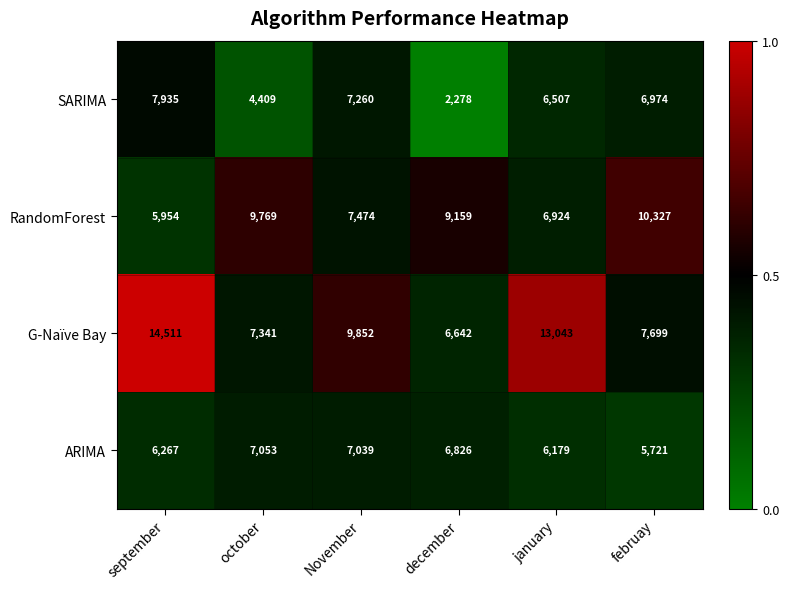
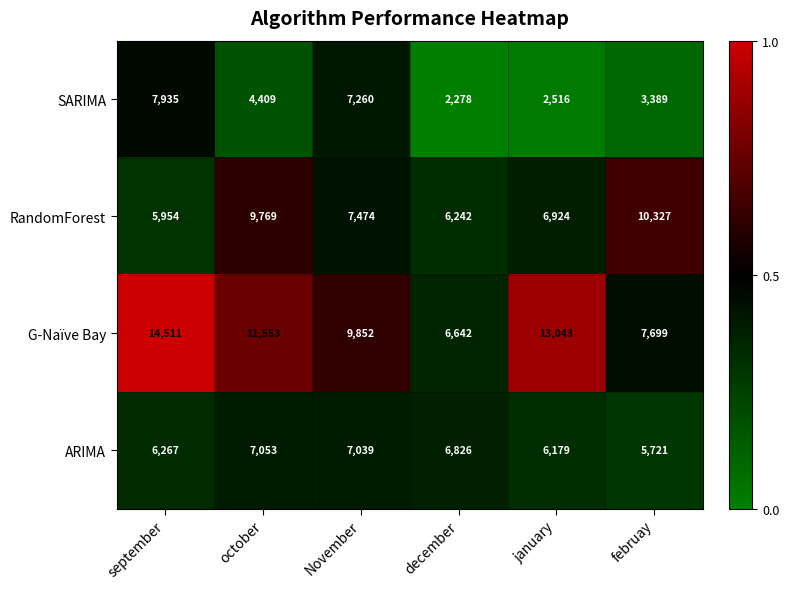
  {
    "SARIMA": {
      "september": "7,935",
      "october": "4,409",
      "November": "7,260",
      "december": "2,278",
-     "january": "6,507",
-     "februay": "6,974"
+     "january": "2,516",
+     "februay": "3,389"
    },
    "RandomForest": {
      "september": "5,954",
      "october": "9,769",
      "November": "7,474",
-     "december": "9,159",
+     "december": "6,242",
      "january": "6,924",
      "februay": "10,327"
    },
    "G-Naïve Bay": {
      "september": "14,511",
-     "october": "7,341",
+     "october": "11,553",
      "November": "9,852",
      "december": "6,642",
      "january": "13,043",
      "februay": "7,699"
    },
    "ARIMA": {
      "september": "6,267",
      "october": "7,053",
      "November": "7,039",
      "december": "6,826",
      "january": "6,179",
      "februay": "5,721"
    }
  }
